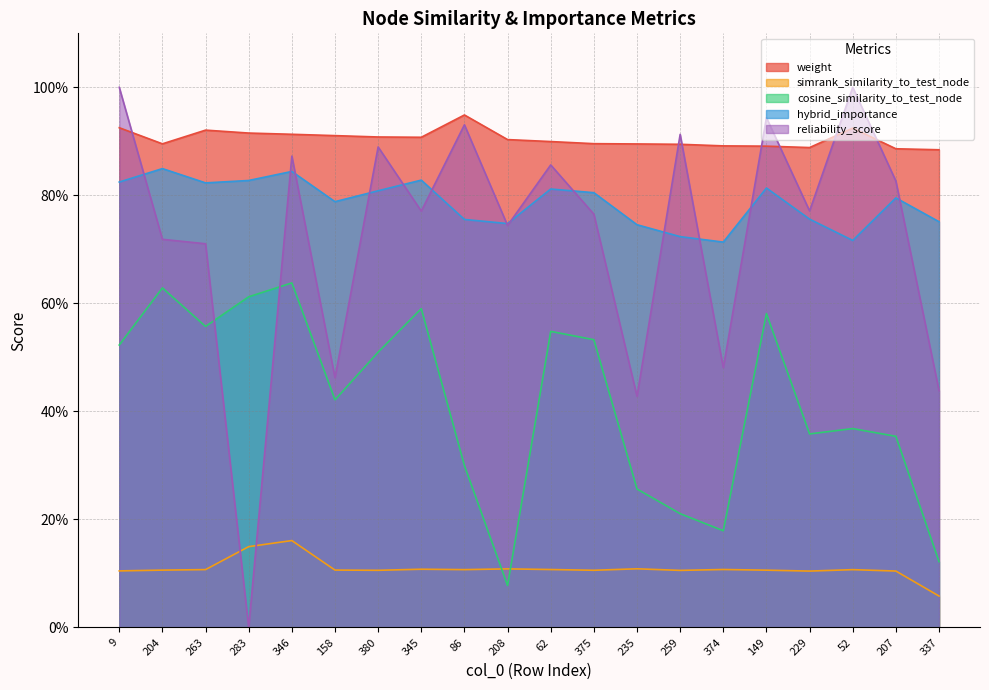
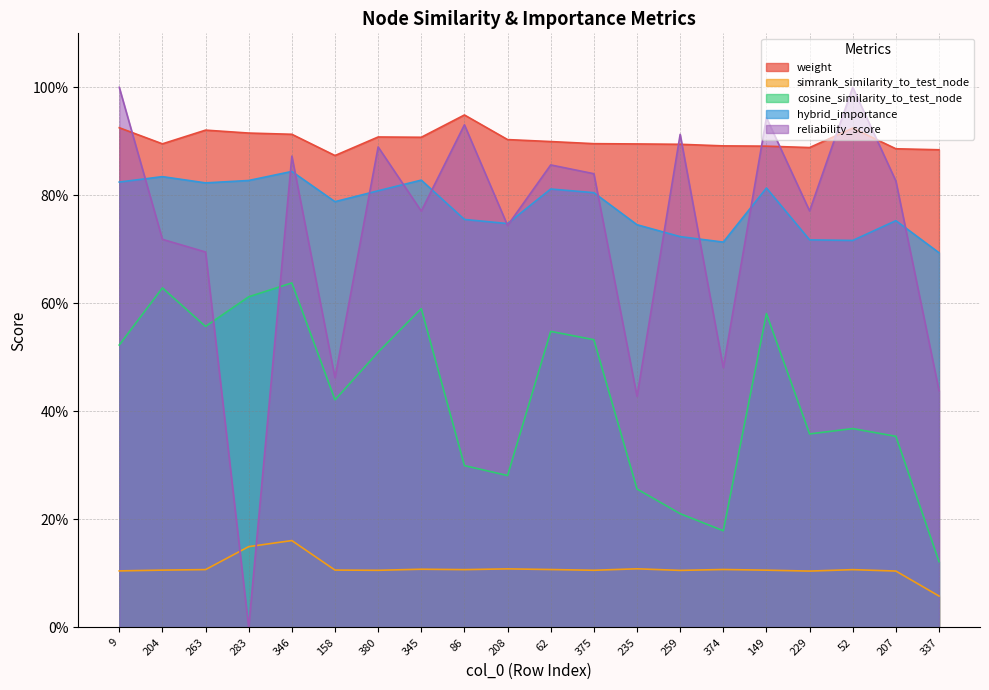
  {
    "weight": {
      "9": "93%",
      "204": "90%",
      "263": "92%",
      "283": "92%",
      "346": "91%",
-     "158": "91%",
+     "158": "87%",
      "380": "91%",
      "345": "91%",
      "86": "95%",
      "208": "90%",
      "62": "90%",
      "375": "90%",
      "235": "90%",
      "259": "89%",
      "374": "89%",
      "149": "89%",
      "229": "89%",
      "207": "89%",
      "337": "88%"
    },
    "simrank_similarity_to_test_node": {
      "9": "10%",
      "204": "11%",
      "263": "11%",
      "283": "15%",
      "346": "16%",
      "158": "11%",
      "380": "11%",
      "345": "11%",
      "86": "11%",
      "208": "11%",
      "62": "11%",
      "375": "11%",
      "235": "11%",
      "259": "11%",
      "374": "11%",
      "149": "11%",
      "229": "10%",
      "52": "11%",
      "207": "10%",
      "337": "6%"
    },
    "cosine_similarity_to_test_node": {
      "9": "52%",
      "204": "63%",
      "263": "56%",
      "283": "61%",
      "346": "64%",
      "158": "42%",
      "380": "51%",
      "345": "59%",
      "86": "30%",
-     "208": "8%",
+     "208": "28%",
      "62": "55%",
      "375": "53%",
      "235": "26%",
      "259": "21%",
      "374": "18%",
      "149": "58%",
      "229": "36%",
      "52": "37%",
      "207": "35%",
      "337": "12%"
    },
    "hybrid_importance": {
      "9": "82%",
-     "204": "85%",
+     "204": "83%",
      "263": "82%",
      "283": "83%",
      "346": "84%",
      "158": "79%",
      "380": "81%",
      "345": "83%",
      "86": "76%",
      "62": "81%",
      "375": "80%",
      "235": "75%",
      "259": "72%",
      "374": "71%",
      "149": "81%",
-     "229": "76%",
+     "229": "72%",
      "52": "72%",
-     "207": "80%",
-     "337": "75%"
+     "207": "75%",
+     "337": "69%"
    },
    "reliability_score": {
      "9": "100%",
      "204": "72%",
-     "263": "71%",
+     "263": "70%",
      "283": "0%",
      "346": "87%",
      "158": "46%",
      "380": "89%",
      "345": "77%",
      "86": "93%",
      "62": "86%",
-     "375": "77%",
+     "375": "84%",
      "235": "43%",
      "259": "91%",
      "374": "48%",
      "229": "77%",
      "207": "83%",
      "337": "44%"
    }
  }
